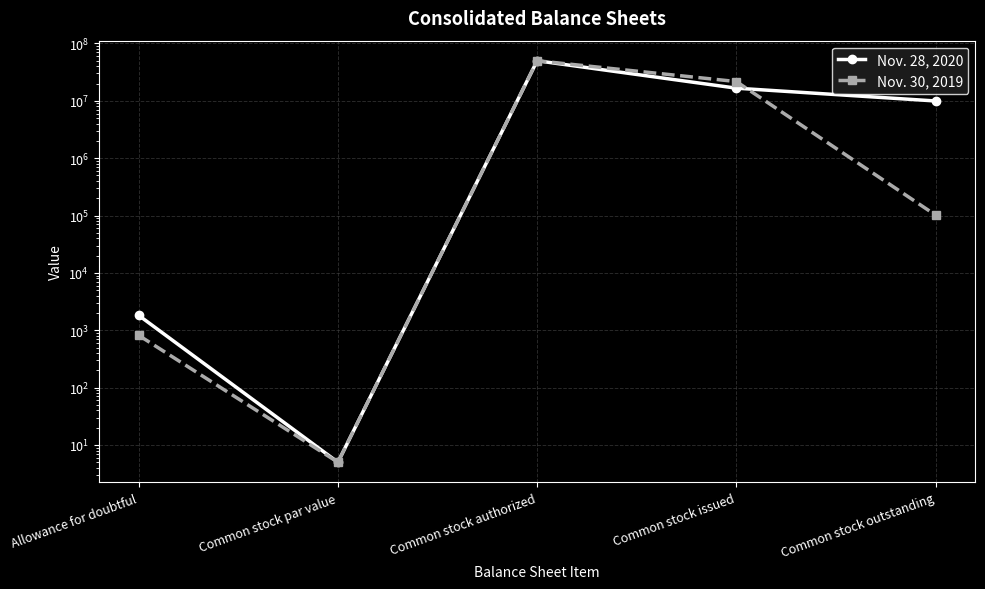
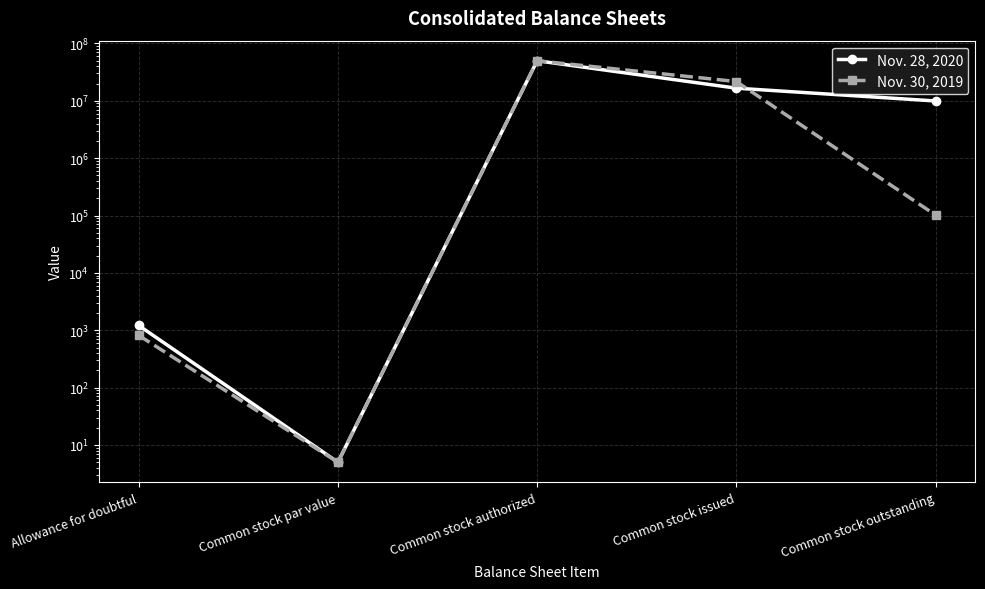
  {
    "Nov. 28, 2020": {
-     "Allowance for doubtful": 1800,
+     "Allowance for doubtful": 1200,
      "Common stock issued": 17000000,
      "Common stock outstanding": 10000000
    },
    "Nov. 30, 2019": {
      "Allowance for doubtful": 800,
      "Common stock issued": 22000000,
      "Common stock outstanding": 100000
    }
  }
